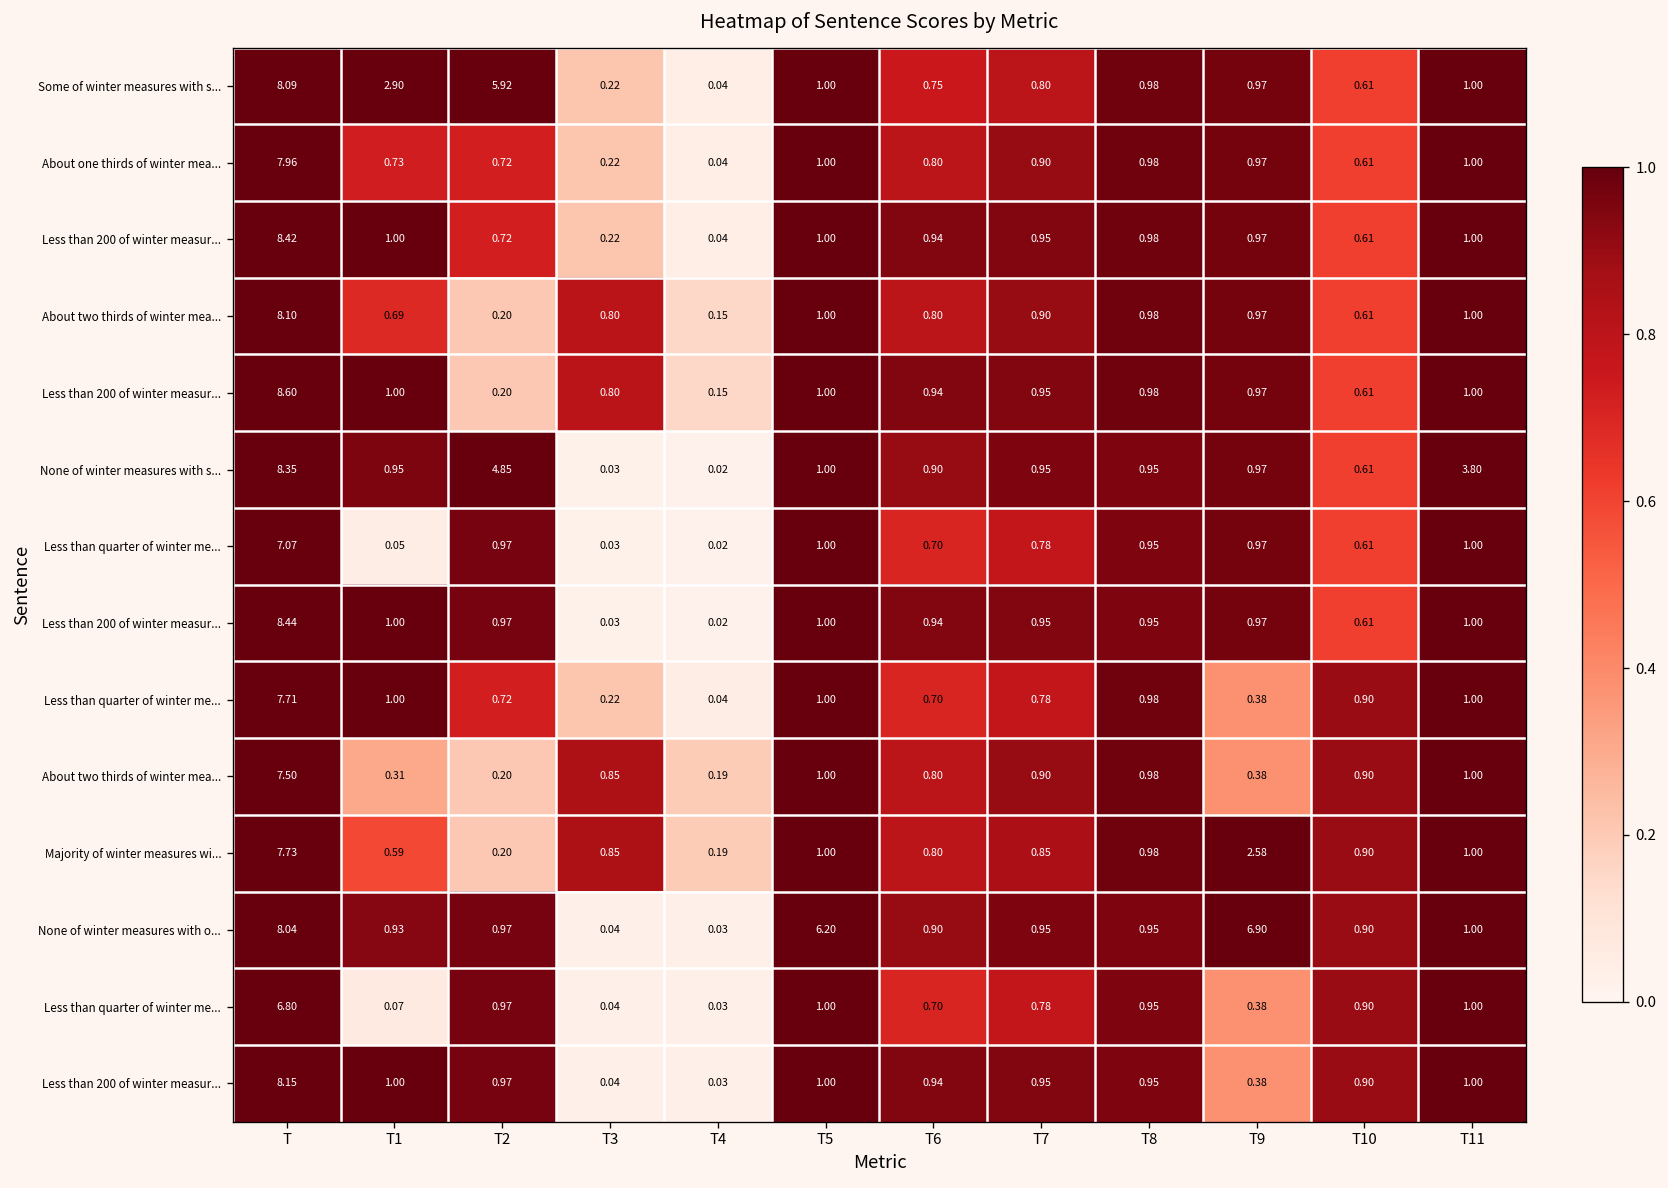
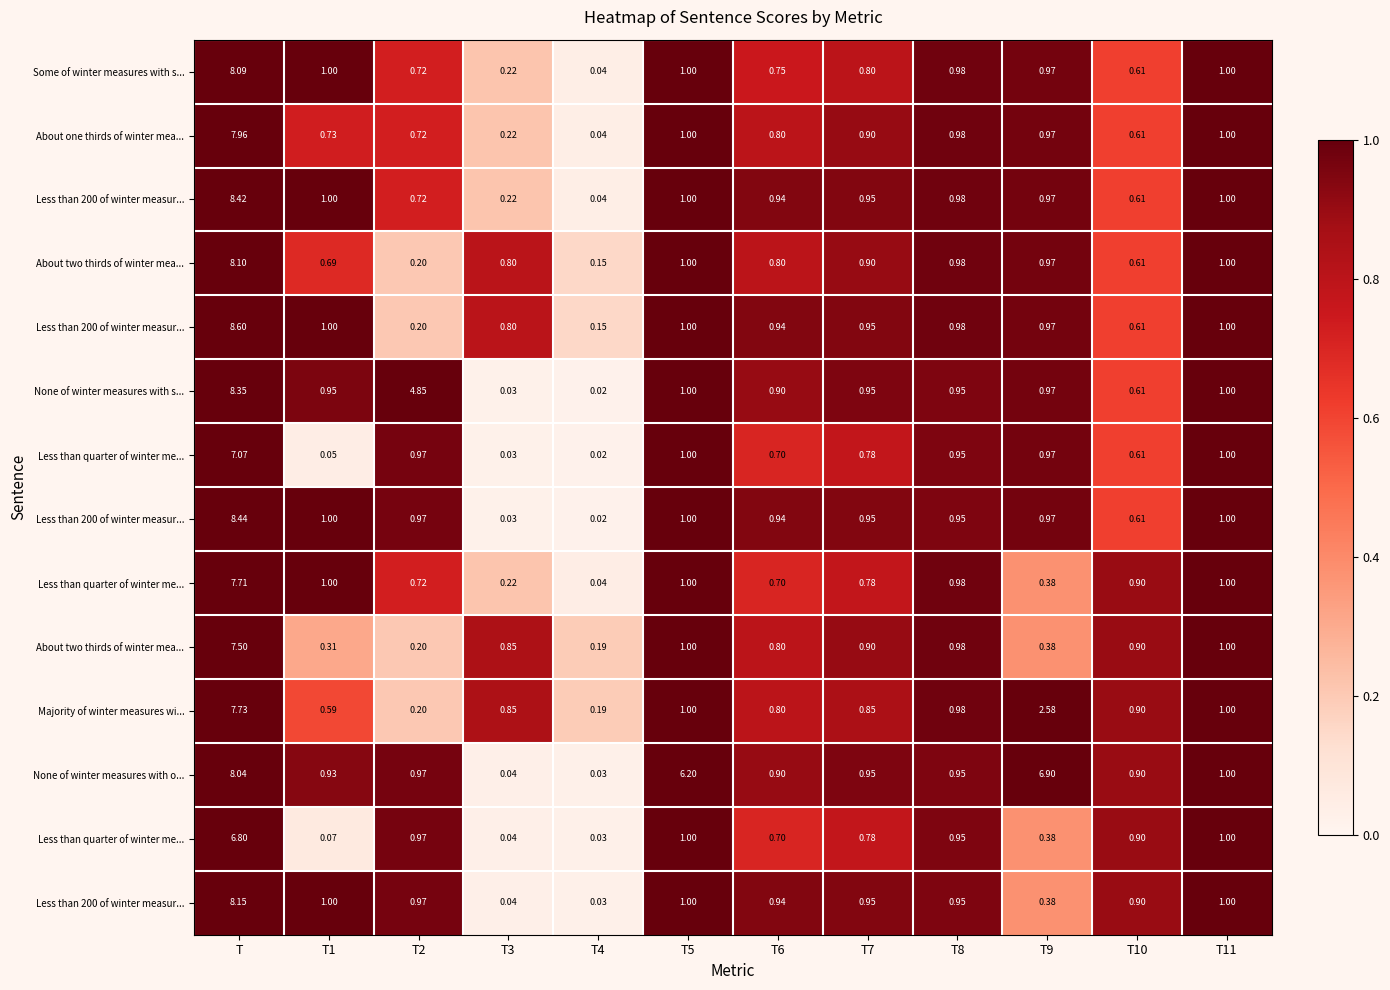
  {
    "Some of winter measures with s...": {
      "T": 8.09,
-     "T1": 2.90,
-     "T2": 5.92,
+     "T1": 1.00,
+     "T2": 0.72,
      "T3": 0.22,
      "T4": 0.04,
      "T5": 1.00,
      "T6": 0.75,
      "T7": 0.80,
      "T8": 0.98,
      "T9": 0.97,
      "T10": 0.61,
      "T11": 1.00
    },
    "About one thirds of winter mea...": {
      "T": 7.96,
      "T1": 0.73,
      "T2": 0.72,
      "T3": 0.22,
      "T4": 0.04,
      "T5": 1.00,
      "T6": 0.80,
      "T7": 0.90,
      "T8": 0.98,
      "T9": 0.97,
      "T10": 0.61,
      "T11": 1.00
    },
    "None of winter measures with s...": {
      "T": 8.35,
      "T1": 0.95,
      "T2": 4.85,
      "T3": 0.03,
      "T4": 0.02,
      "T5": 1.00,
      "T6": 0.90,
      "T7": 0.95,
      "T8": 0.95,
      "T9": 0.97,
      "T10": 0.61,
-     "T11": 3.80
+     "T11": 1.00
    },
    "Majority of winter measures wi...": {
      "T": 7.73,
      "T1": 0.59,
      "T2": 0.20,
      "T3": 0.85,
      "T4": 0.19,
      "T5": 1.00,
      "T6": 0.80,
      "T7": 0.85,
      "T8": 0.98,
      "T9": 2.58,
      "T10": 0.90,
      "T11": 1.00
    },
    "None of winter measures with o...": {
      "T": 8.04,
      "T1": 0.93,
      "T2": 0.97,
      "T3": 0.04,
      "T4": 0.03,
      "T5": 6.20,
      "T6": 0.90,
      "T7": 0.95,
      "T8": 0.95,
      "T9": 6.90,
      "T10": 0.90,
      "T11": 1.00
    }
  }
